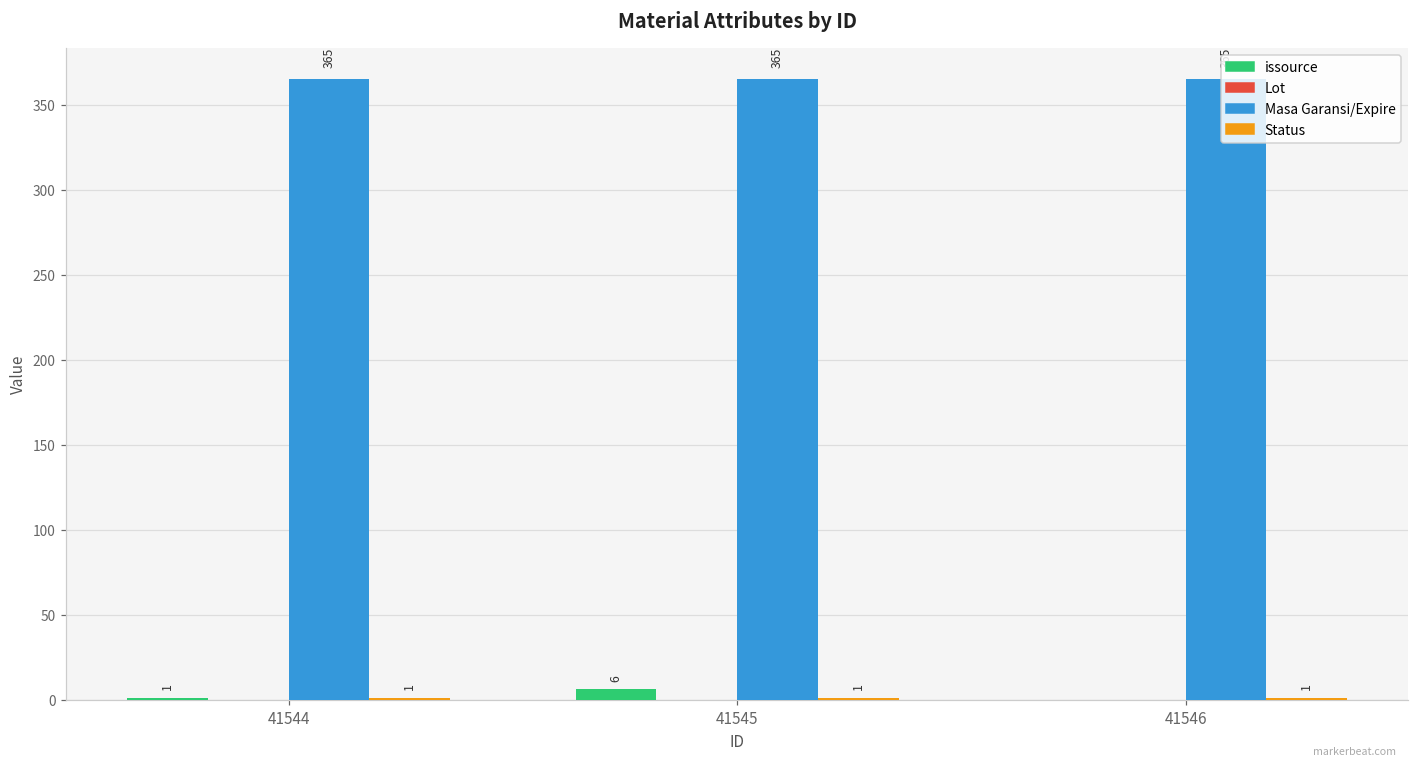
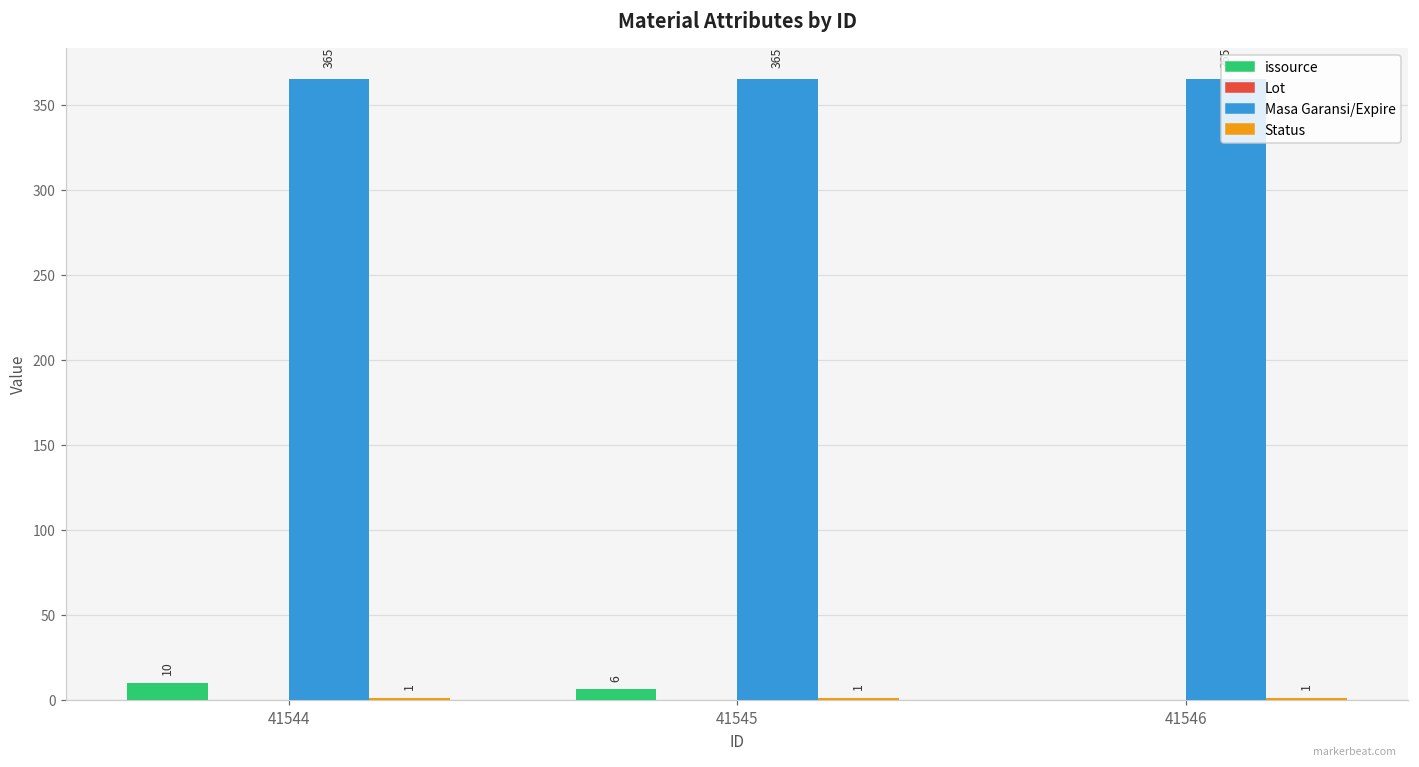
  {
    "issource": {
-     "41544": 1,
+     "41544": 10,
      "41545": 6
    },
    "Lot": {
      "41544": 0,
      "41545": 0,
      "41546": 0
    },
    "Masa Garansi/Expire": {
      "41544": 365,
      "41545": 365
    },
    "Status": {
      "41544": 1,
      "41545": 1,
      "41546": 1
    }
  }
